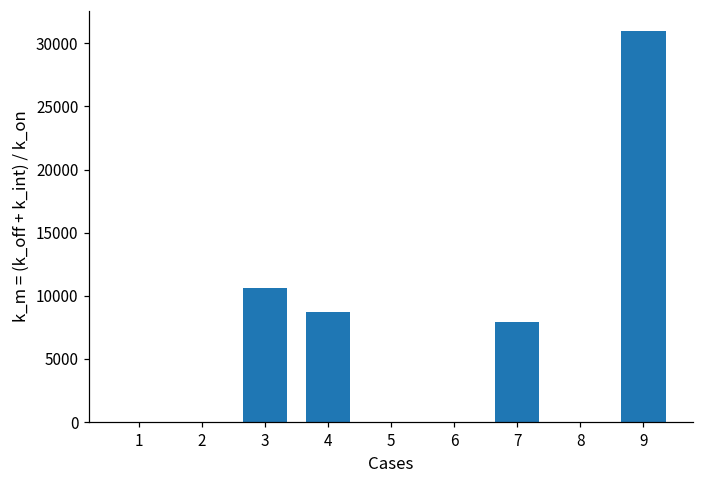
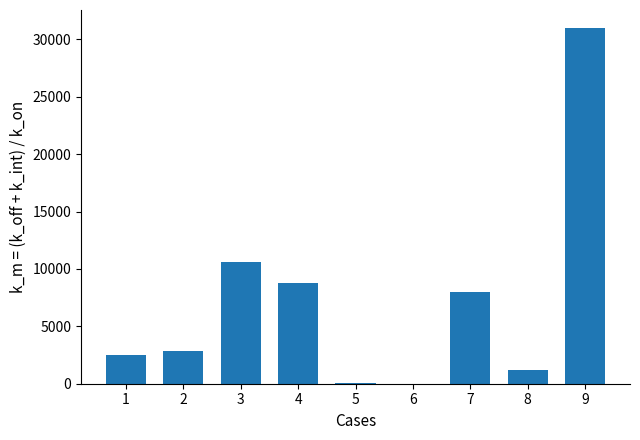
  {
-   "1": 0,
-   "2": 0,
+   "1": 2500,
+   "2": 2900,
    "3": 10600,
    "4": 8800,
    "7": 8000,
-   "8": 0,
+   "8": 1200,
    "9": 31000
  }
